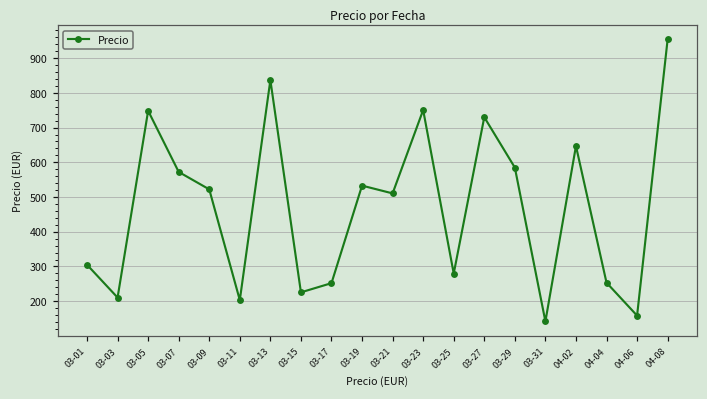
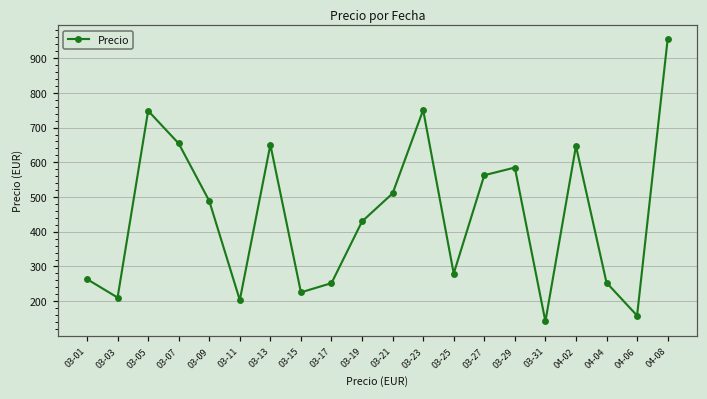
  {
-   "03-01": 310,
+   "03-01": 260,
    "03-03": 210,
    "03-05": 750,
-   "03-07": 570,
-   "03-09": 520,
+   "03-07": 650,
+   "03-09": 490,
    "03-11": 200,
-   "03-13": 840,
+   "03-13": 650,
    "03-15": 230,
    "03-17": 250,
-   "03-19": 530,
+   "03-19": 430,
    "03-21": 510,
    "03-23": 750,
    "03-25": 280,
-   "03-27": 730,
+   "03-27": 560,
    "03-29": 580,
    "03-31": 140,
    "04-02": 650,
    "04-04": 250,
    "04-06": 160,
    "04-08": 950
  }
